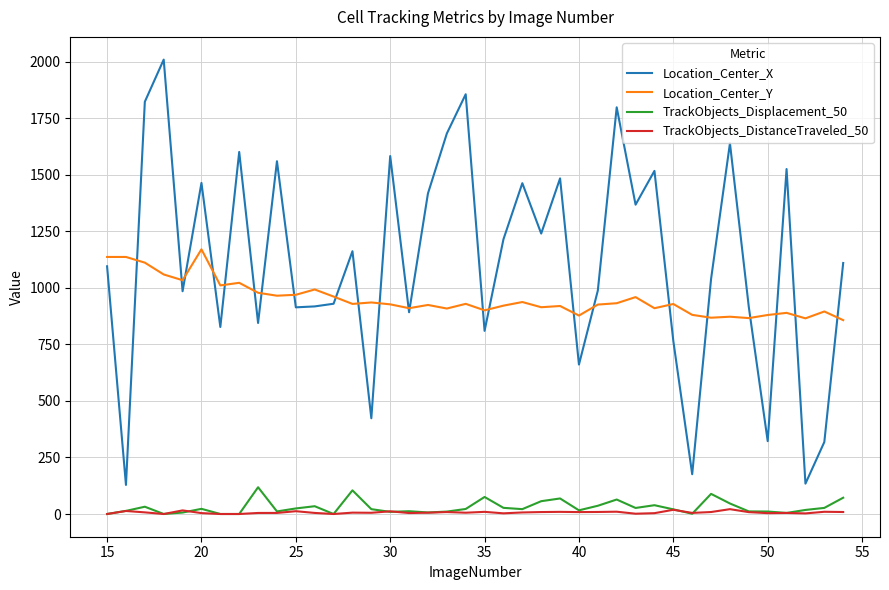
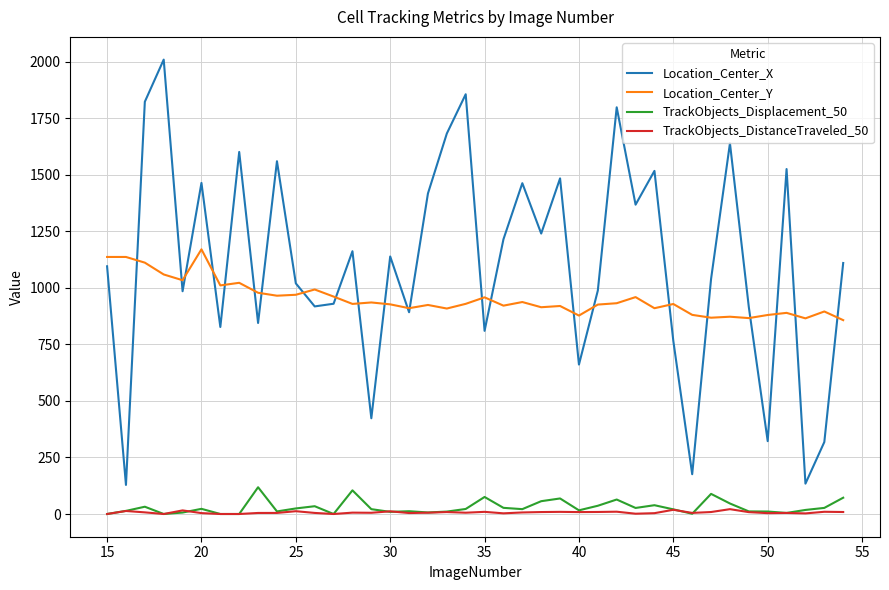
  {
    "Location_Center_X": {
      "15": 1090,
      "20": 1460,
-     "25": 910,
-     "30": 1580,
+     "25": 1020,
+     "30": 1140,
      "35": 810,
      "40": 660,
      "45": 770,
      "50": 320
    },
    "Location_Center_Y": {
      "15": 1140,
      "20": 1170,
      "25": 970,
      "30": 930,
-     "35": 900,
+     "35": 960,
      "40": 880,
      "45": 930,
      "50": 880
    },
    "TrackObjects_Displacement_50": {
      "20": 20,
      "25": 20,
      "35": 80
    },
    "TrackObjects_DistanceTraveled_50": {
      "20": 0,
      "25": 10,
      "35": 10
    }
  }
